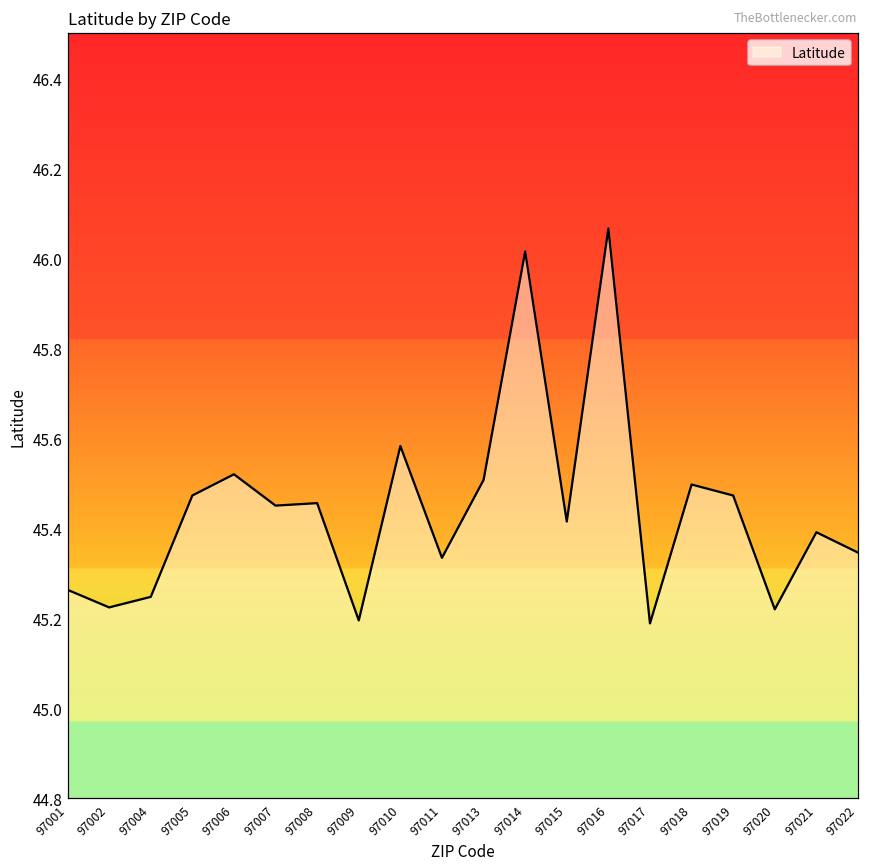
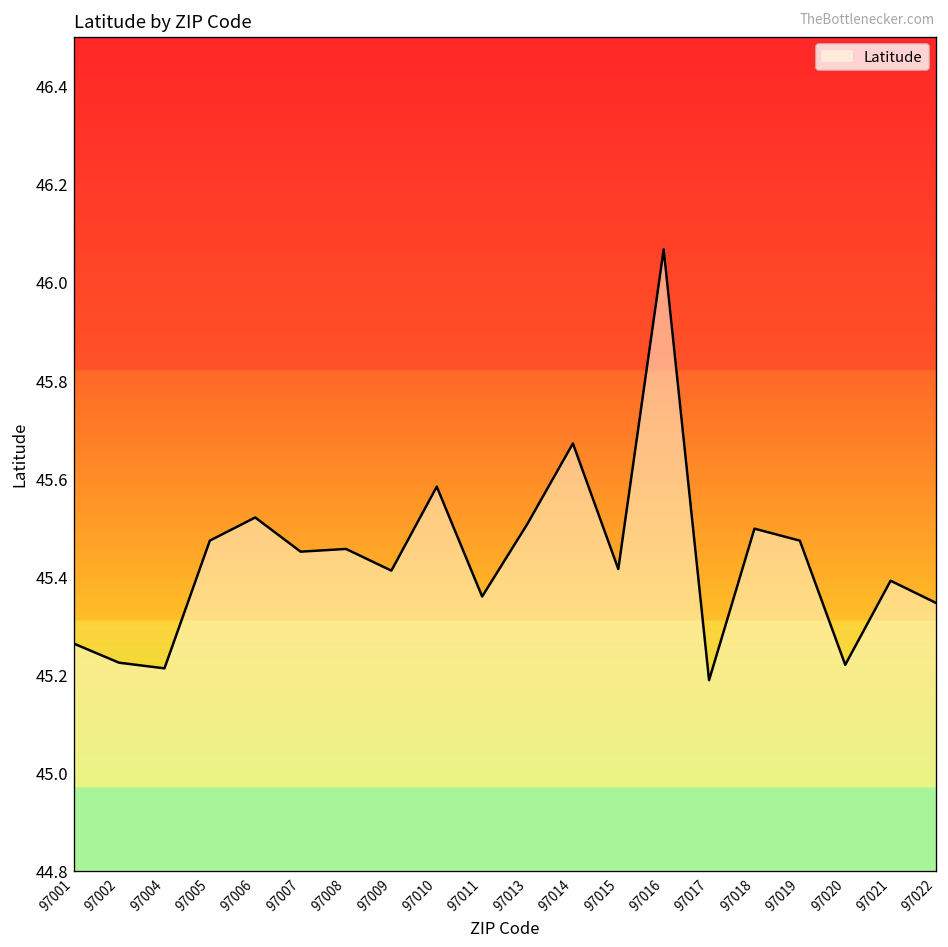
  {
    "97001": 45.26,
    "97002": 45.22,
-   "97004": 45.25,
+   "97004": 45.21,
    "97005": 45.47,
    "97006": 45.52,
    "97007": 45.45,
    "97008": 45.46,
-   "97009": 45.20,
+   "97009": 45.41,
    "97010": 45.58,
-   "97011": 45.33,
+   "97011": 45.36,
    "97013": 45.51,
-   "97014": 46.02,
+   "97014": 45.67,
    "97015": 45.42,
    "97016": 46.07,
    "97017": 45.19,
    "97018": 45.50,
    "97019": 45.47,
    "97020": 45.22,
    "97021": 45.39,
    "97022": 45.35
  }
